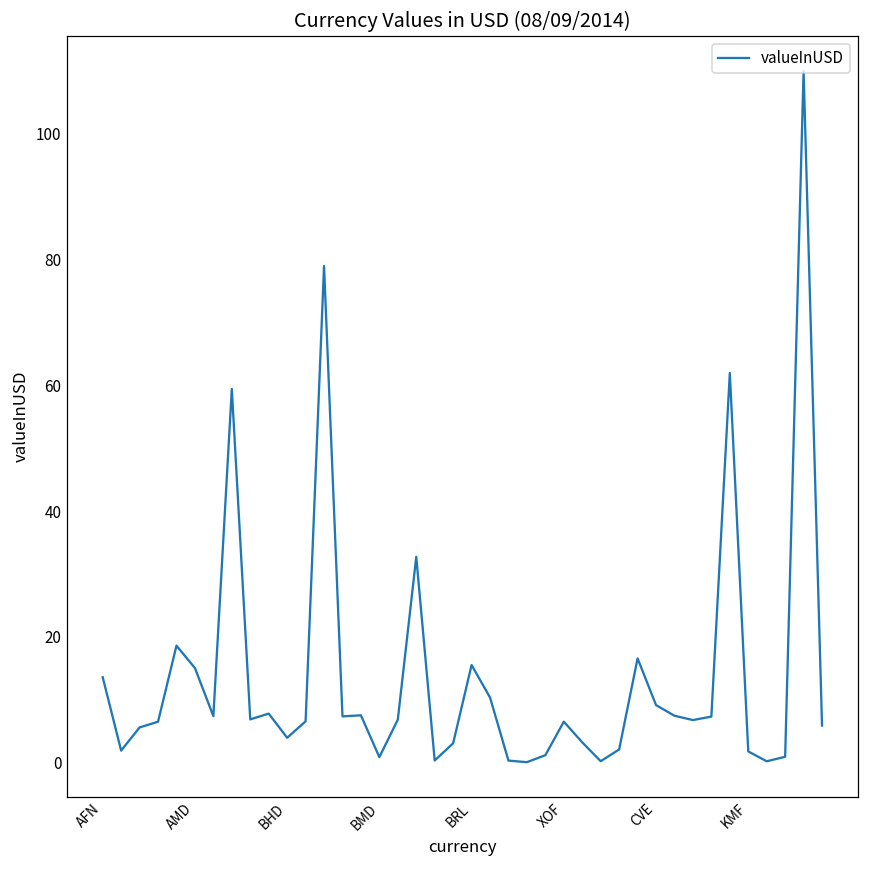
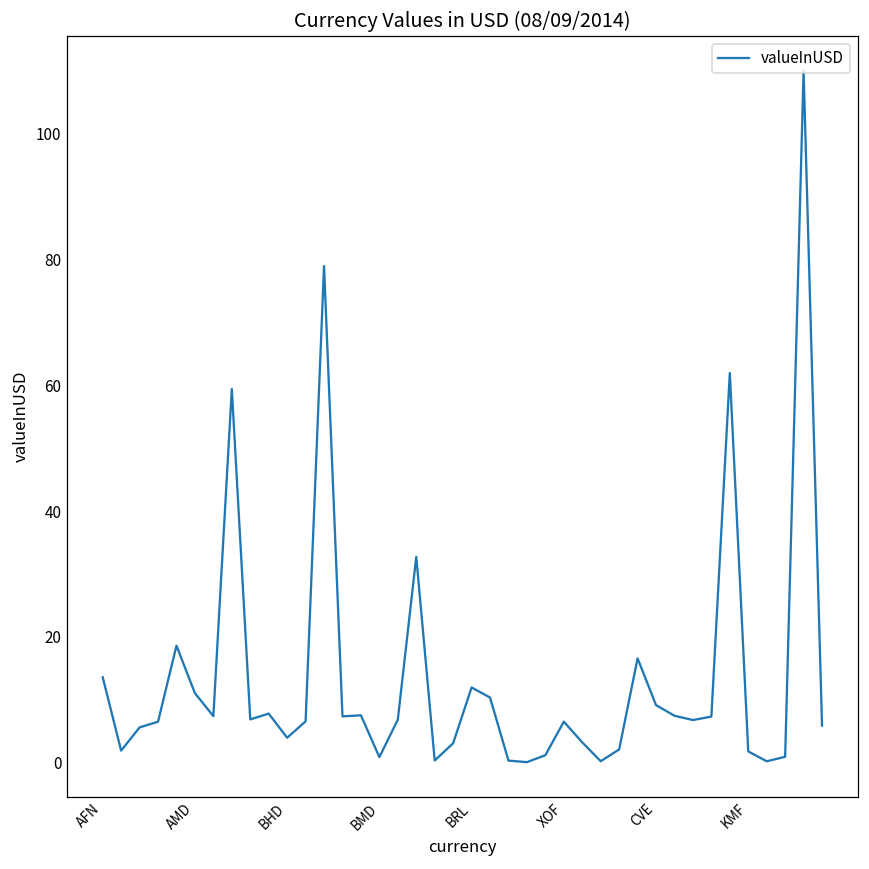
  {
    "AFN": 14,
-   "AMD": 15,
+   "AMD": 11,
    "BHD": 4,
    "BMD": 1,
-   "BRL": 16,
+   "BRL": 12,
    "XOF": 7,
    "CVE": 9,
    "KMF": 2
  }
